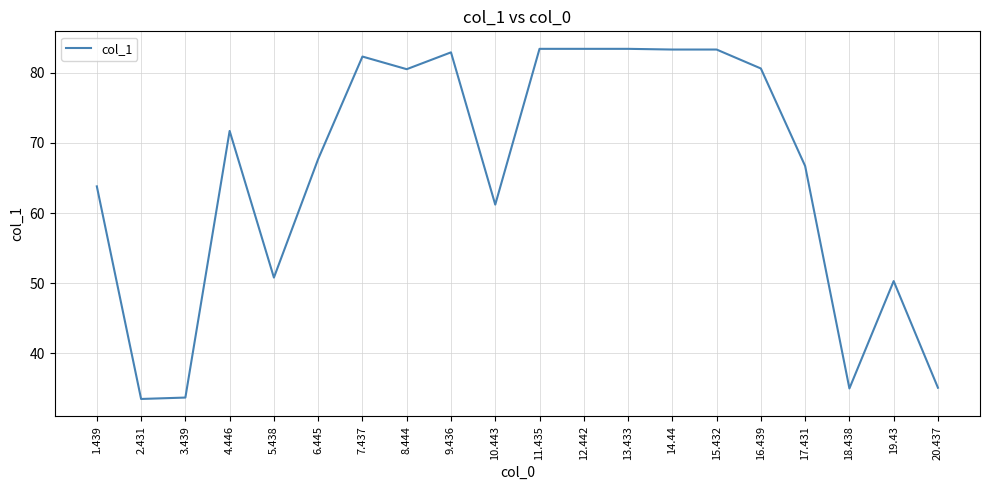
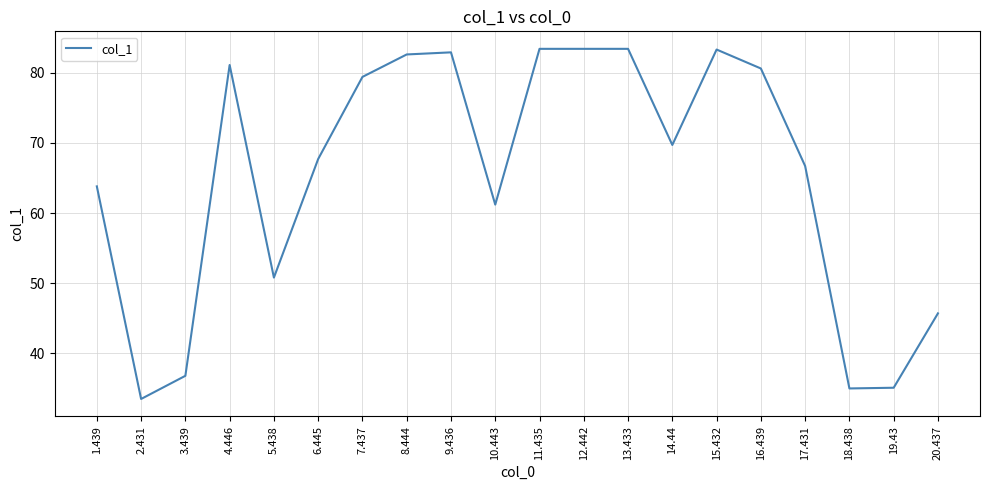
  {
    "1.439": 64,
    "2.431": 34,
-   "3.439": 34,
-   "4.446": 72,
+   "3.439": 37,
+   "4.446": 81,
    "5.438": 51,
    "6.445": 68,
-   "7.437": 82,
-   "8.444": 81,
+   "7.437": 79,
+   "8.444": 83,
    "9.436": 83,
    "10.443": 61,
    "11.435": 83,
    "12.442": 83,
    "13.433": 83,
-   "14.44": 83,
+   "14.44": 70,
    "15.432": 83,
    "16.439": 81,
    "17.431": 67,
    "18.438": 35,
-   "19.43": 50,
-   "20.437": 35
+   "19.43": 35,
+   "20.437": 46
  }
